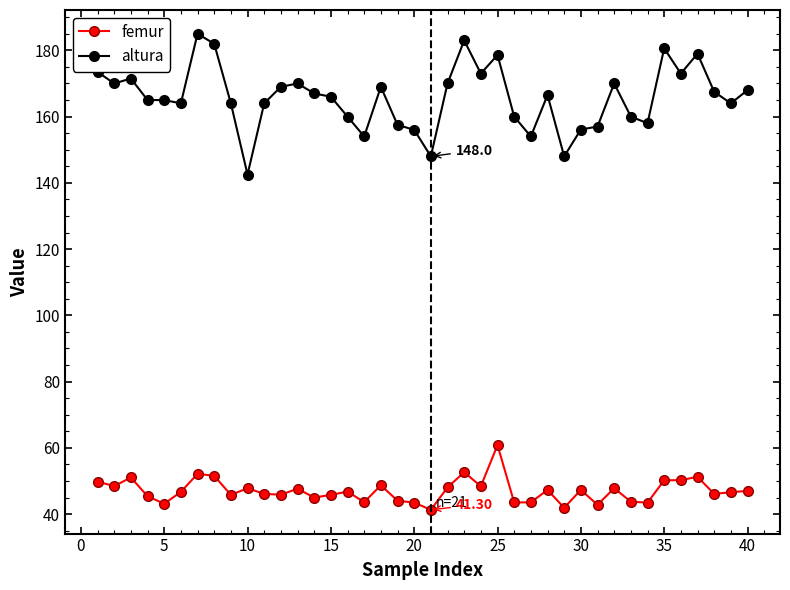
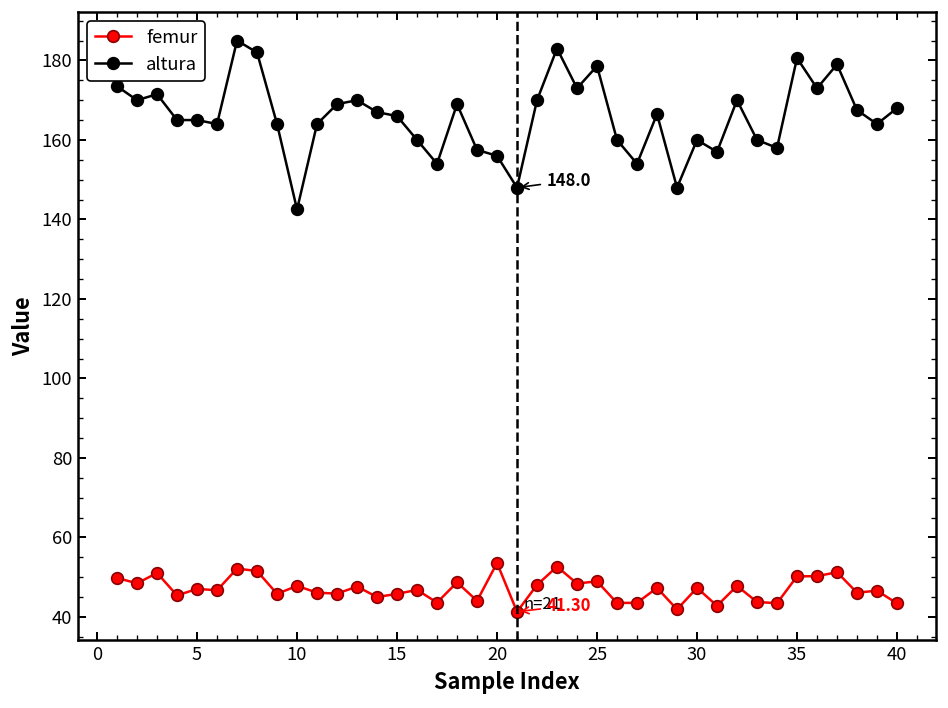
  {
    "femur": {
-     "5": 43,
+     "5": 47,
      "10": 48,
      "15": 46,
-     "20": 43,
-     "25": 61,
+     "20": 54,
+     "25": 49,
      "30": 47,
      "35": 50,
-     "40": 47
+     "40": 43
    },
    "altura": {
      "5": 165,
      "10": 143,
      "15": 166,
      "20": 156,
      "25": 179,
-     "30": 156,
+     "30": 160,
      "35": 181,
      "40": 168
    }
  }
